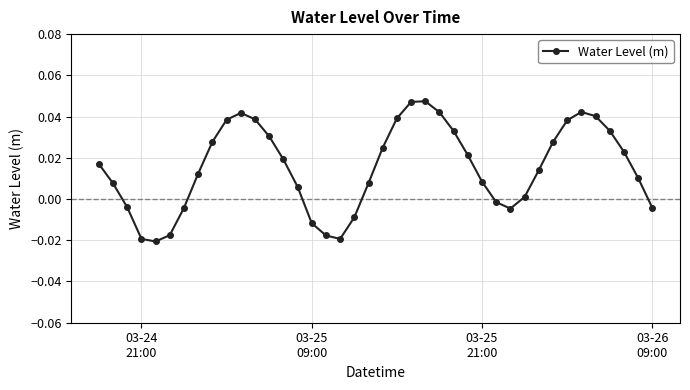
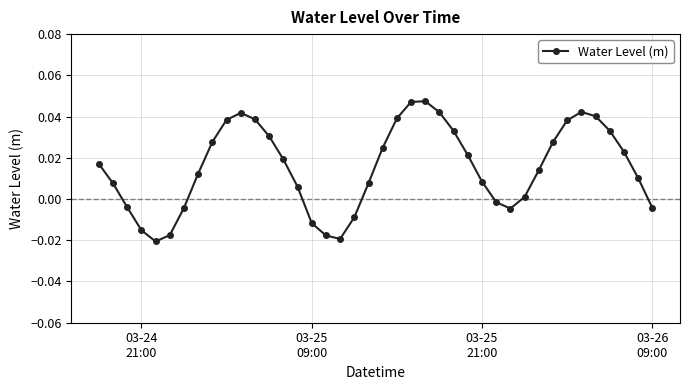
  {
-   "03-24 21:00": -0.019,
+   "03-24 21:00": -0.015,
    "03-25 09:00": -0.012,
    "03-25 21:00": 0.008,
    "03-26 09:00": -0.004
  }
